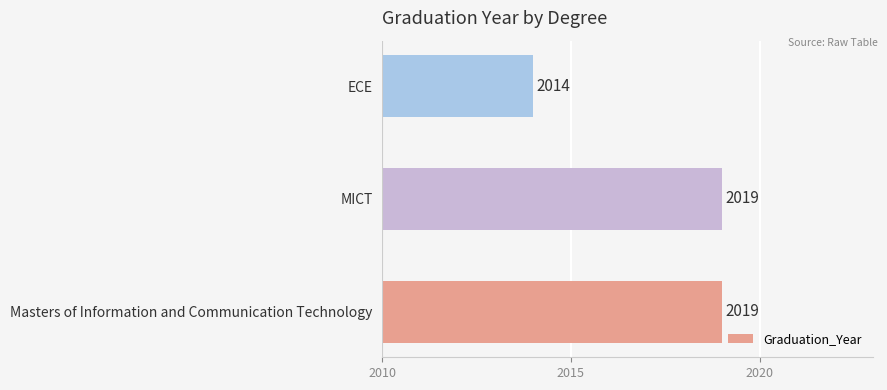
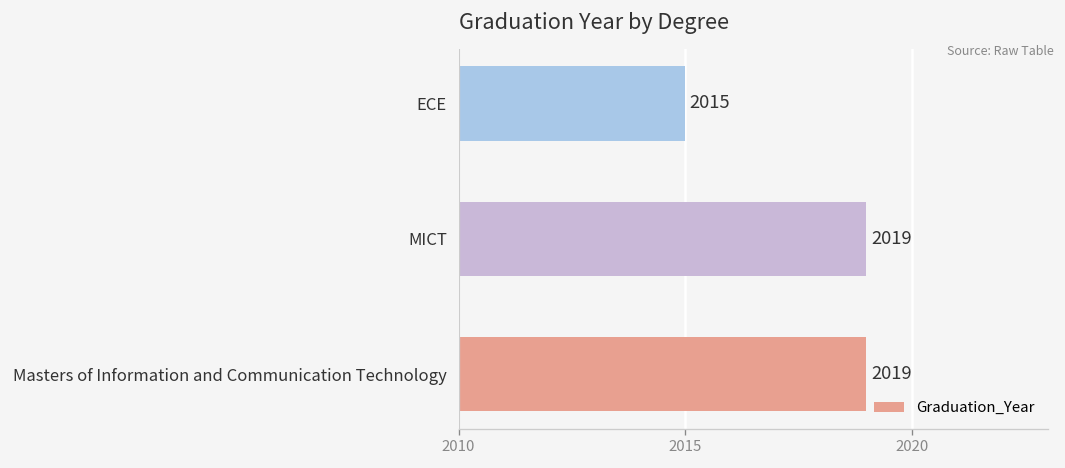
  {
-   "ECE": 2014,
+   "ECE": 2015,
    "MICT": 2019,
    "Masters of Information and Communication Technology": 2019
  }
